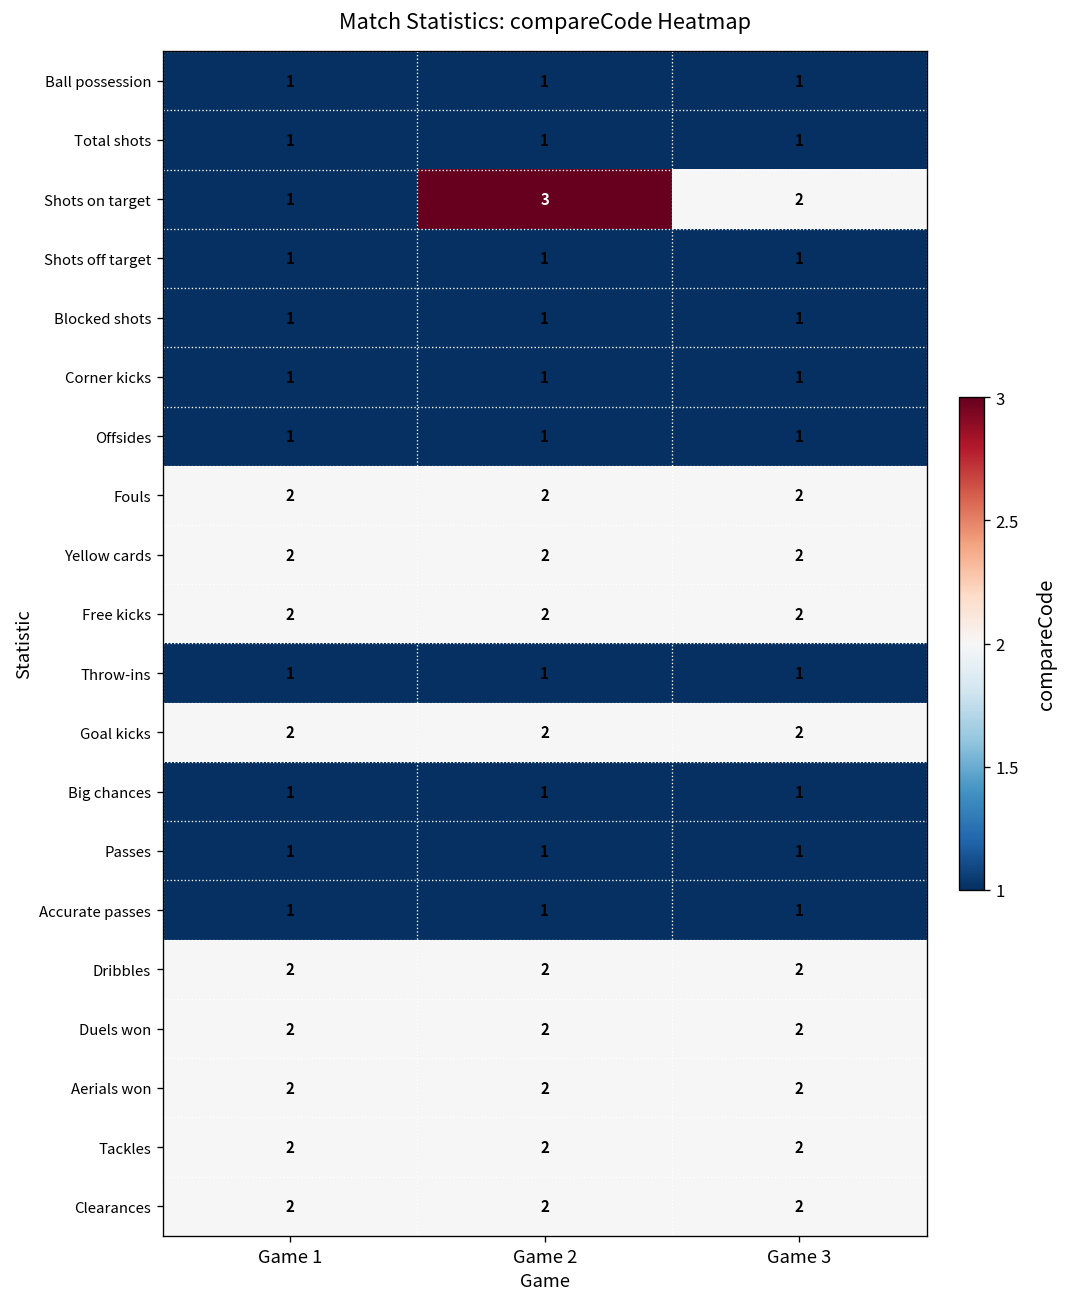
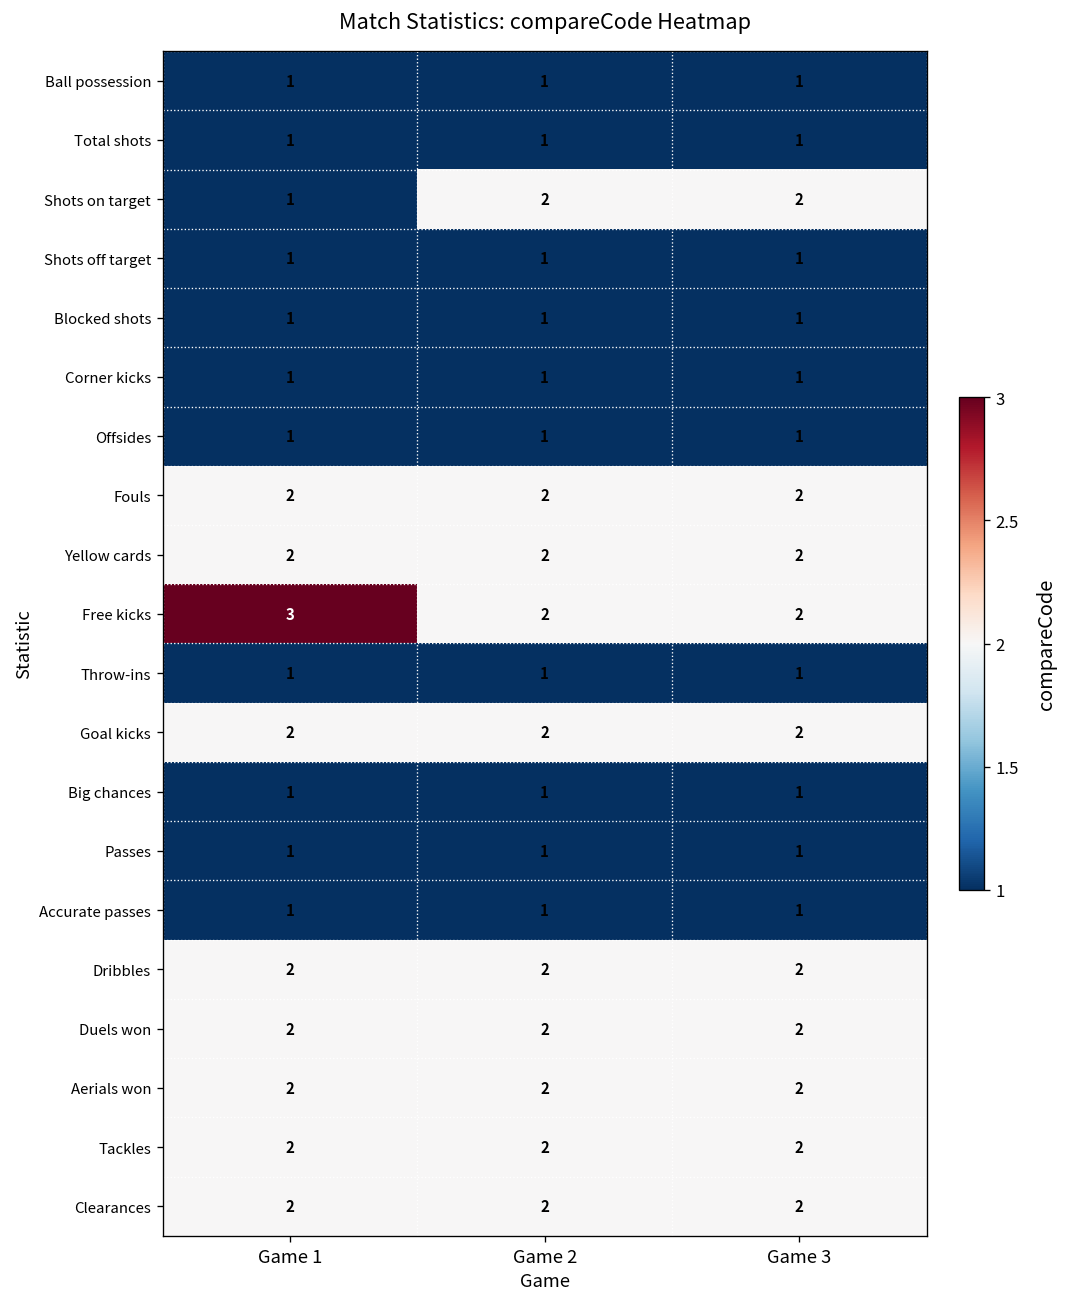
  {
    "Ball possession": {
      "Game 1": 1,
      "Game 2": 1,
      "Game 3": 1
    },
    "Total shots": {
      "Game 1": 1,
      "Game 2": 1,
      "Game 3": 1
    },
    "Shots on target": {
      "Game 1": 1,
-     "Game 2": 3,
+     "Game 2": 2,
      "Game 3": 2
    },
    "Shots off target": {
      "Game 1": 1,
      "Game 2": 1,
      "Game 3": 1
    },
    "Blocked shots": {
      "Game 1": 1,
      "Game 2": 1,
      "Game 3": 1
    },
    "Corner kicks": {
      "Game 1": 1,
      "Game 2": 1,
      "Game 3": 1
    },
    "Offsides": {
      "Game 1": 1,
      "Game 2": 1,
      "Game 3": 1
    },
    "Fouls": {
      "Game 1": 2,
      "Game 2": 2,
      "Game 3": 2
    },
    "Yellow cards": {
      "Game 1": 2,
      "Game 2": 2,
      "Game 3": 2
    },
    "Free kicks": {
-     "Game 1": 2,
+     "Game 1": 3,
      "Game 2": 2,
      "Game 3": 2
    },
    "Throw-ins": {
      "Game 1": 1,
      "Game 2": 1,
      "Game 3": 1
    },
    "Goal kicks": {
      "Game 1": 2,
      "Game 2": 2,
      "Game 3": 2
    },
    "Big chances": {
      "Game 1": 1,
      "Game 2": 1,
      "Game 3": 1
    },
    "Passes": {
      "Game 1": 1,
      "Game 2": 1,
      "Game 3": 1
    },
    "Accurate passes": {
      "Game 1": 1,
      "Game 2": 1,
      "Game 3": 1
    },
    "Dribbles": {
      "Game 1": 2,
      "Game 2": 2,
      "Game 3": 2
    },
    "Duels won": {
      "Game 1": 2,
      "Game 2": 2,
      "Game 3": 2
    },
    "Aerials won": {
      "Game 1": 2,
      "Game 2": 2,
      "Game 3": 2
    },
    "Tackles": {
      "Game 1": 2,
      "Game 2": 2,
      "Game 3": 2
    },
    "Clearances": {
      "Game 1": 2,
      "Game 2": 2,
      "Game 3": 2
    }
  }
